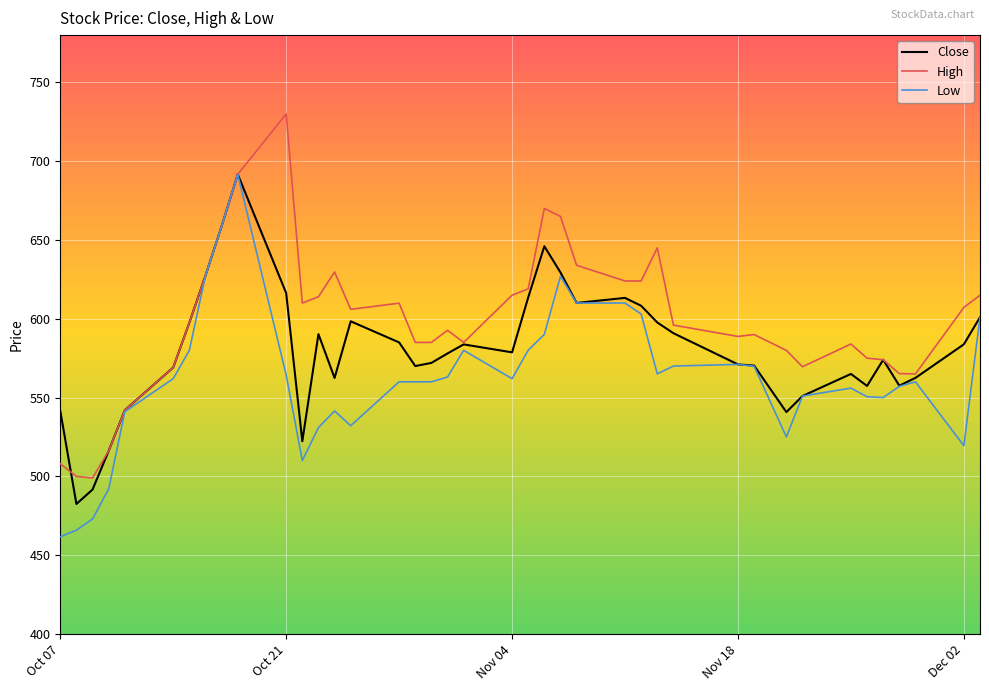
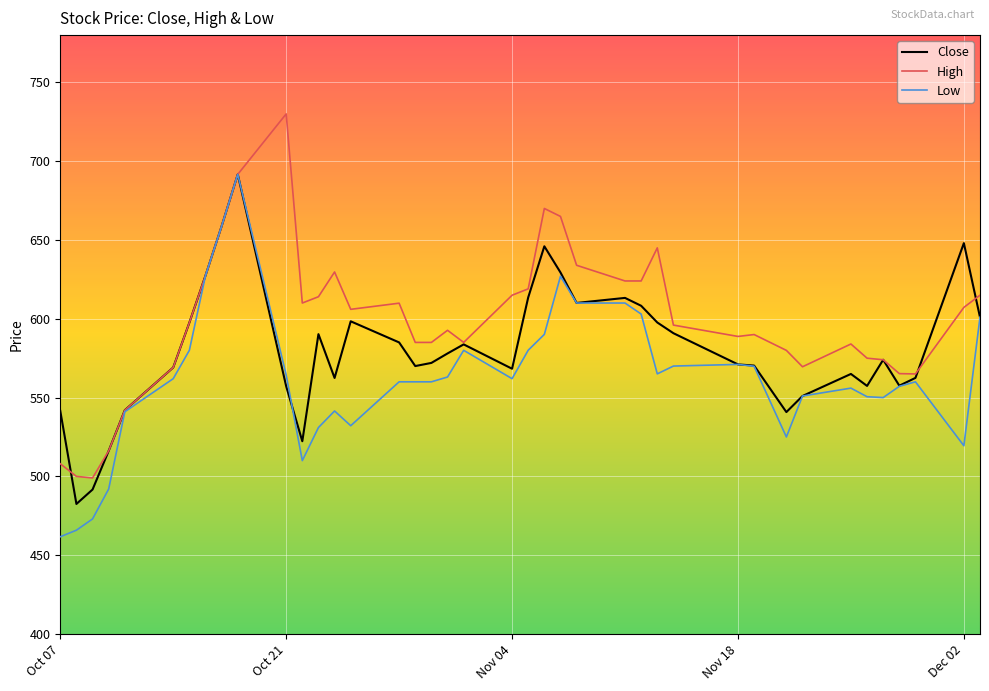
  {
    "Close": {
      "Oct 07": 542,
-     "Oct 21": 616,
-     "Nov 04": 579,
-     "Dec 02": 584
+     "Oct 21": 557,
+     "Nov 04": 568,
+     "Dec 02": 648
    },
    "High": {
      "Oct 07": 508,
      "Oct 21": 730,
      "Nov 04": 615,
      "Nov 18": 589,
      "Dec 02": 607
    },
    "Low": {
      "Oct 07": 462,
      "Oct 21": 564,
      "Nov 04": 562,
      "Dec 02": 519
    }
  }
